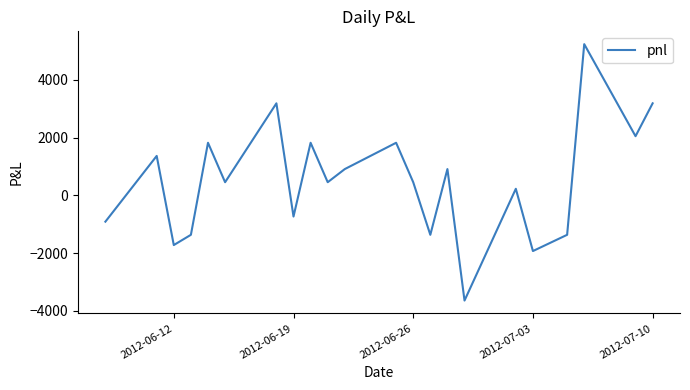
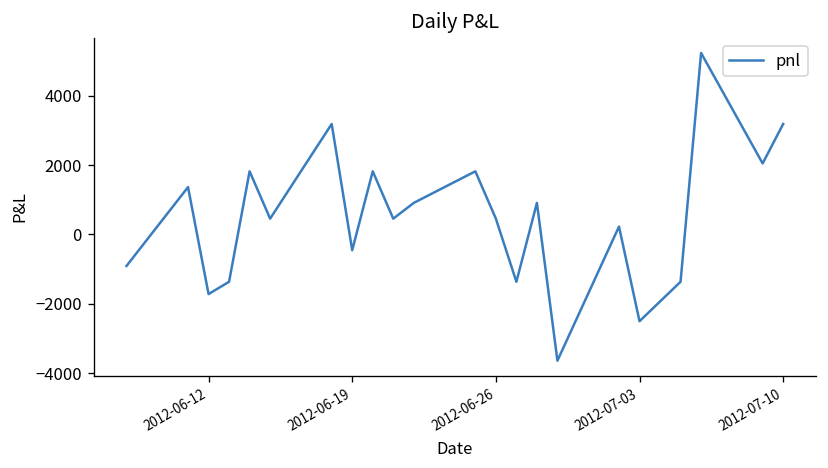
  {
    "2012-06-12": -1700,
-   "2012-06-19": -700,
+   "2012-06-19": -500,
    "2012-06-26": 500,
-   "2012-07-03": -1900,
+   "2012-07-03": -2500,
    "2012-07-10": 3200
  }
